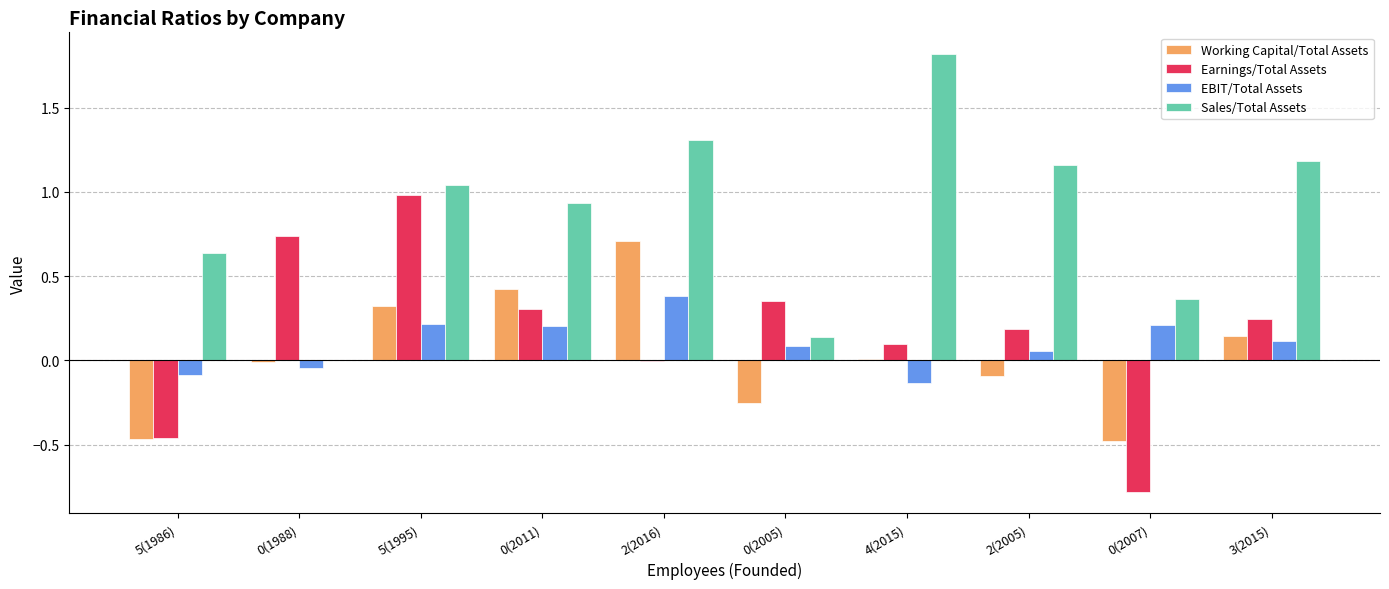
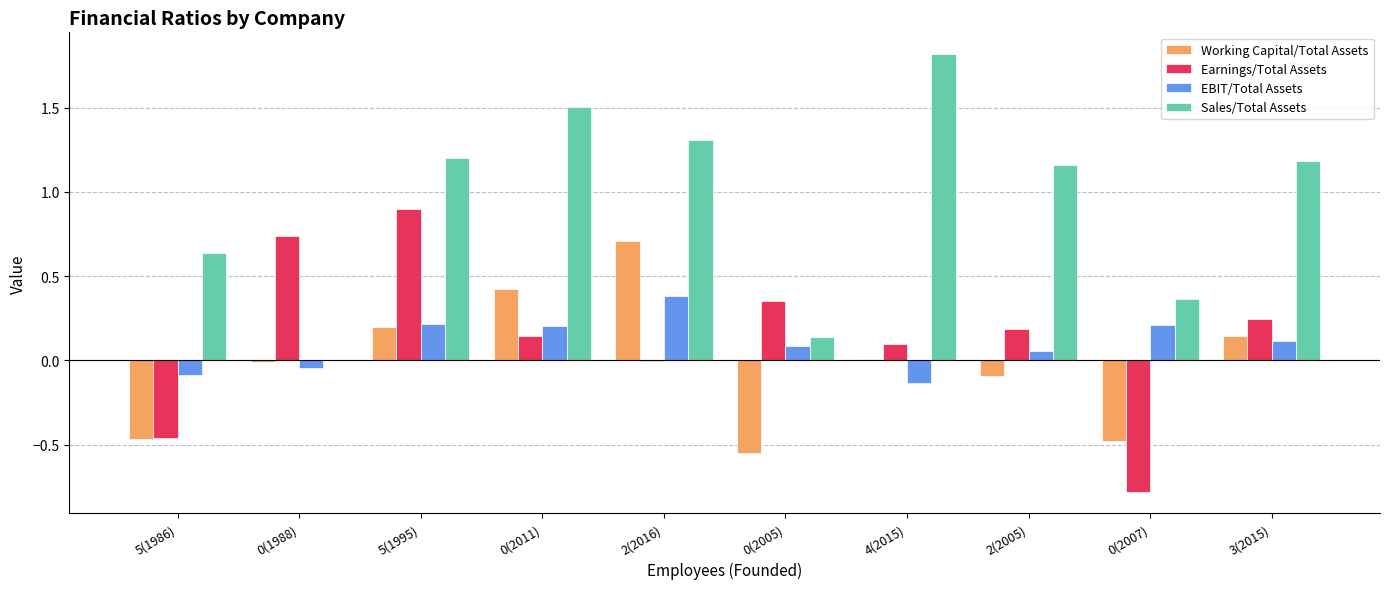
  {
    "Working Capital/Total Assets": {
      "5(1986)": -0.46,
-     "5(1995)": 0.32,
+     "5(1995)": 0.20,
      "0(2011)": 0.42,
      "2(2016)": 0.71,
-     "0(2005)": -0.25,
+     "0(2005)": -0.55,
      "2(2005)": -0.09,
      "0(2007)": -0.48,
      "3(2015)": 0.14
    },
    "Earnings/Total Assets": {
      "5(1986)": -0.46,
      "0(1988)": 0.74,
-     "5(1995)": 0.98,
-     "0(2011)": 0.31,
+     "5(1995)": 0.90,
+     "0(2011)": 0.14,
      "0(2005)": 0.35,
      "4(2015)": 0.10,
      "2(2005)": 0.19,
      "0(2007)": -0.78,
      "3(2015)": 0.25
    },
    "EBIT/Total Assets": {
      "5(1986)": -0.08,
      "0(1988)": -0.04,
      "5(1995)": 0.22,
      "0(2011)": 0.20,
      "2(2016)": 0.38,
      "0(2005)": 0.08,
      "4(2015)": -0.13,
      "2(2005)": 0.05,
      "0(2007)": 0.21,
      "3(2015)": 0.12
    },
    "Sales/Total Assets": {
      "5(1986)": 0.64,
      "0(1988)": 0.00,
-     "5(1995)": 1.04,
-     "0(2011)": 0.93,
+     "5(1995)": 1.20,
+     "0(2011)": 1.50,
      "2(2016)": 1.31,
      "0(2005)": 0.14,
      "4(2015)": 1.82,
      "2(2005)": 1.16,
      "0(2007)": 0.37,
      "3(2015)": 1.18
    }
  }
